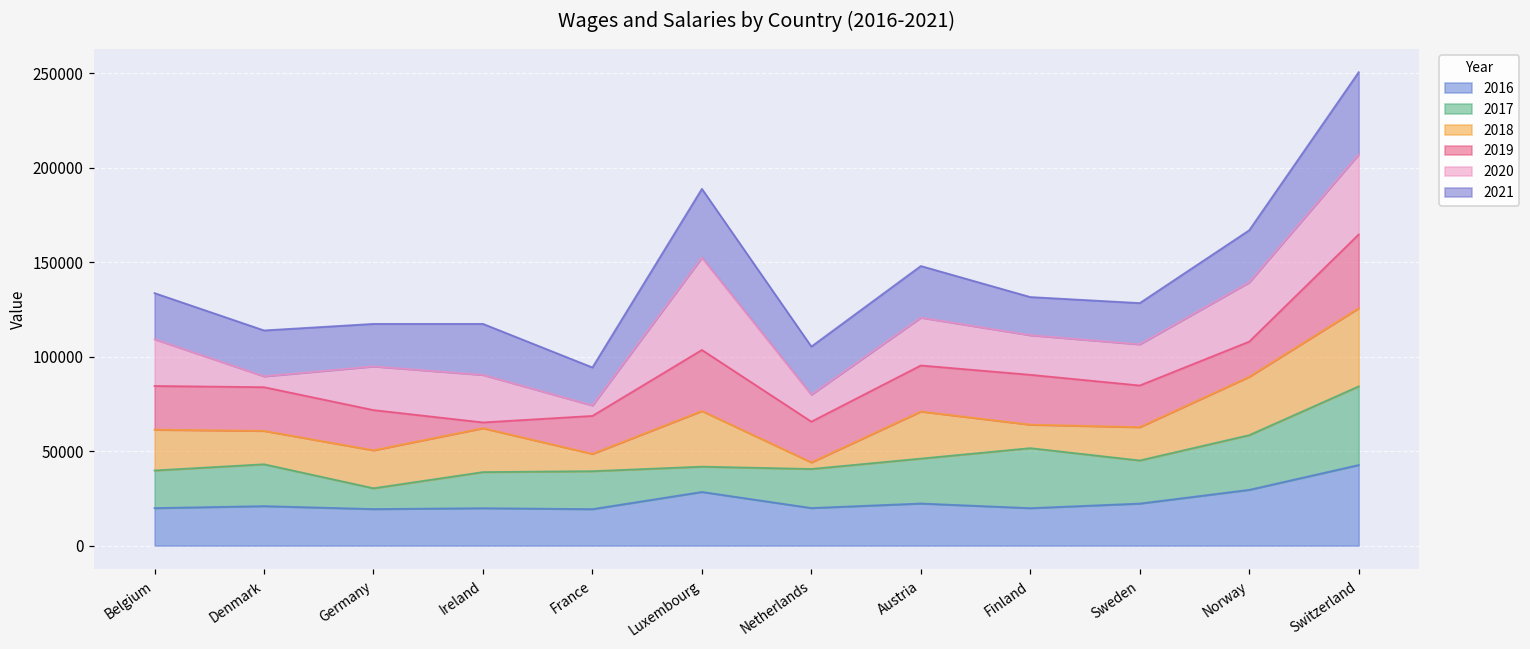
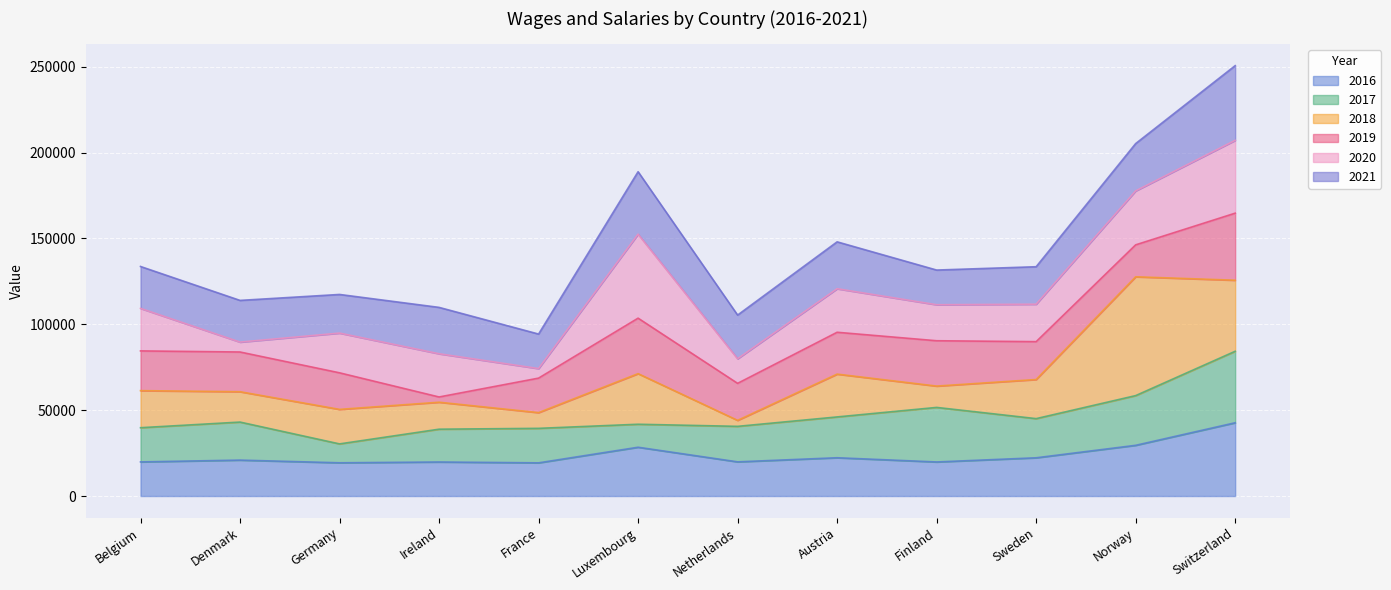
  {
    "2017": {
      "Belgium": 20000,
      "Denmark": 22000,
      "Germany": 11000,
      "Ireland": 19000,
      "France": 20000,
      "Luxembourg": 13000,
      "Netherlands": 21000,
      "Austria": 24000,
      "Finland": 32000,
      "Sweden": 23000,
      "Norway": 29000,
      "Switzerland": 42000
    },
    "2018": {
      "Belgium": 22000,
      "Denmark": 18000,
      "Germany": 20000,
-     "Ireland": 23000,
+     "Ireland": 16000,
      "France": 9000,
      "Luxembourg": 29000,
      "Netherlands": 3000,
      "Austria": 25000,
      "Finland": 12000,
-     "Sweden": 18000,
-     "Norway": 31000,
+     "Sweden": 23000,
+     "Norway": 69000,
      "Switzerland": 41000
    },
    "2019": {
      "Belgium": 23000,
      "Denmark": 23000,
      "Germany": 21000,
      "Ireland": 3000,
      "France": 20000,
      "Luxembourg": 32000,
      "Netherlands": 22000,
      "Austria": 24000,
      "Finland": 26000,
      "Sweden": 22000,
      "Norway": 19000,
      "Switzerland": 39000
    },
    "2020": {
      "Belgium": 25000,
      "Denmark": 6000,
      "Germany": 23000,
      "Ireland": 25000,
      "France": 6000,
      "Luxembourg": 49000,
      "Netherlands": 14000,
      "Austria": 25000,
      "Finland": 21000,
      "Sweden": 22000,
      "Norway": 31000,
      "Switzerland": 42000
    }
  }
